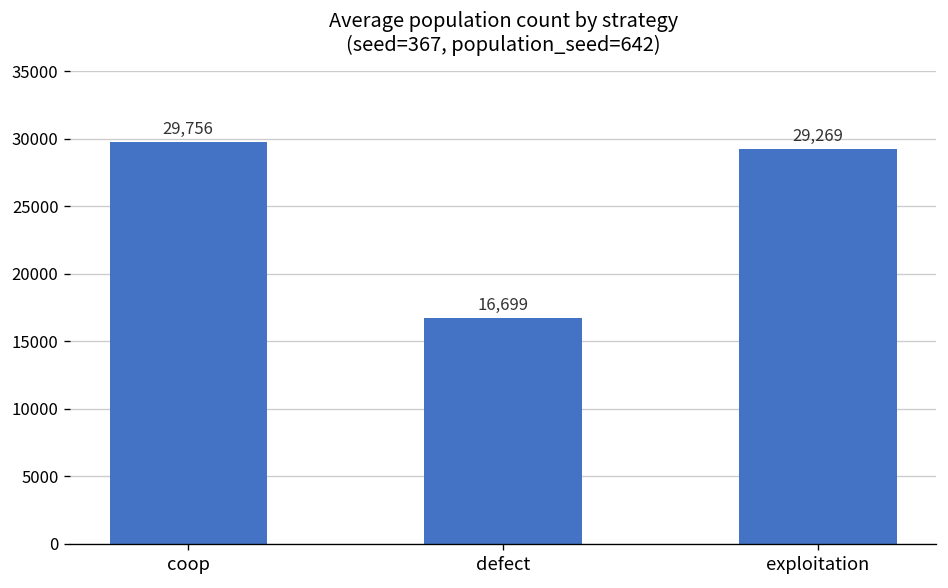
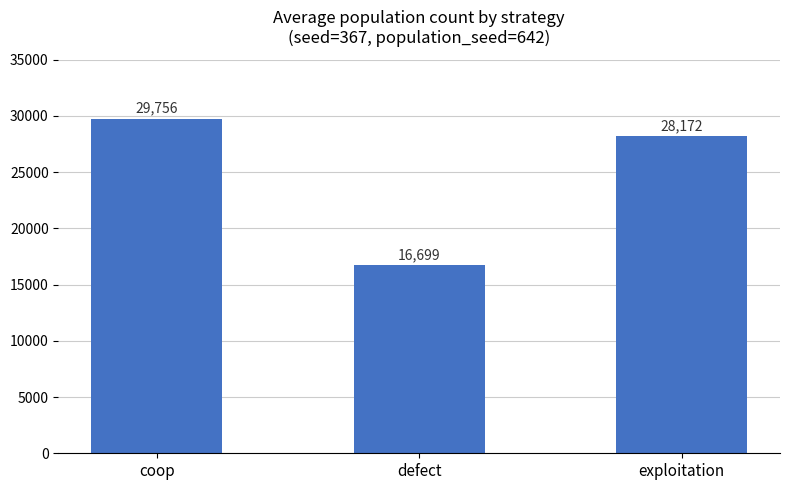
  {
    "coop": "29,756",
    "defect": "16,699",
-   "exploitation": "29,269"
+   "exploitation": "28,172"
  }
